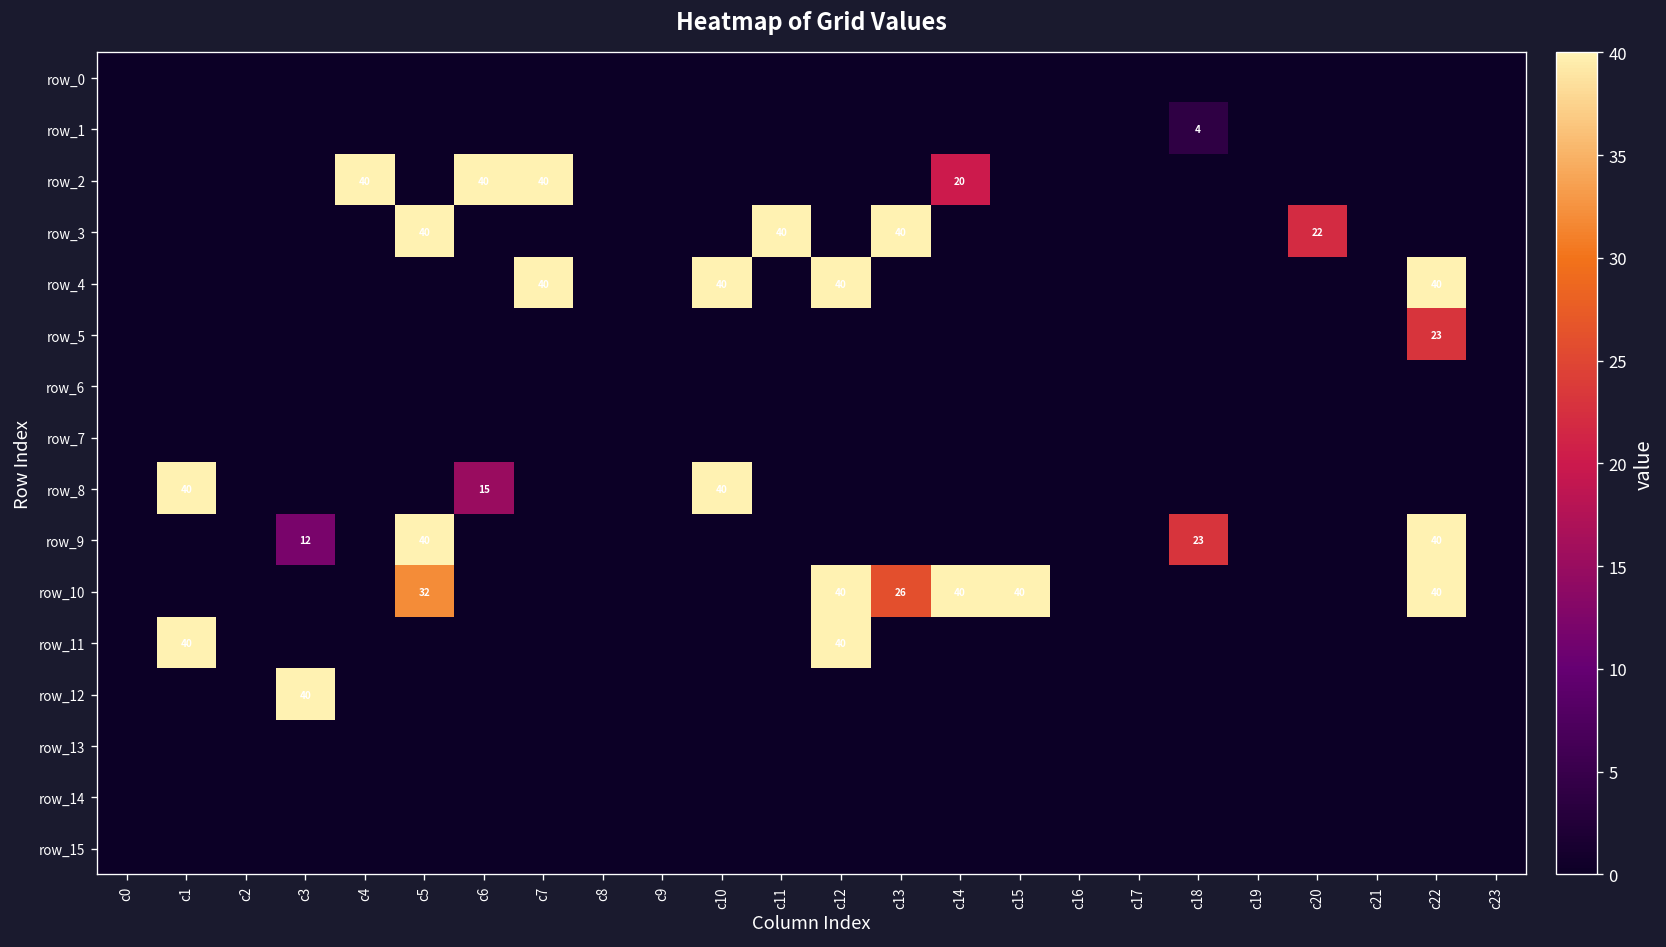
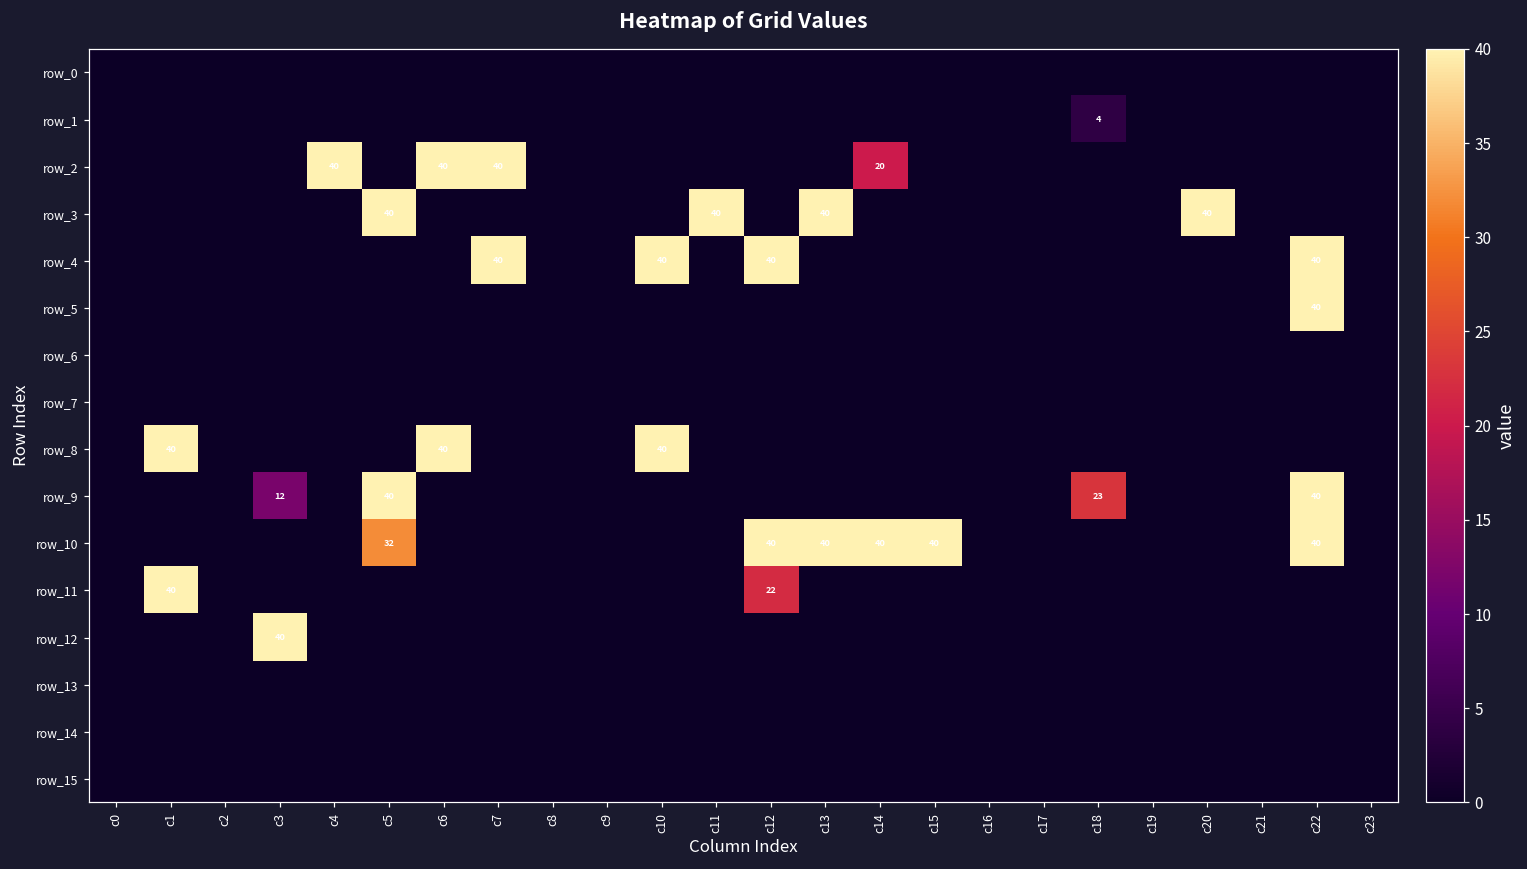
  {
    "row_1": {
      "c18": 4
    },
    "row_2": {
      "c4": 40,
      "c6": 40,
      "c7": 40,
      "c14": 20
    },
    "row_3": {
      "c5": 40,
      "c11": 40,
      "c13": 40,
-     "c20": 22
+     "c20": 40
    },
    "row_4": {
      "c7": 40,
      "c10": 40,
      "c12": 40,
      "c22": 40
    },
    "row_5": {
-     "c22": 23
+     "c22": 40
    },
    "row_8": {
      "c1": 40,
-     "c6": 15,
+     "c6": 40,
      "c10": 40
    },
    "row_9": {
      "c3": 12,
      "c5": 40,
      "c18": 23,
      "c22": 40
    },
    "row_10": {
      "c5": 32,
      "c12": 40,
-     "c13": 26,
+     "c13": 40,
      "c14": 40,
      "c15": 40,
      "c22": 40
    },
    "row_11": {
      "c1": 40,
-     "c12": 40
+     "c12": 22
    },
    "row_12": {
      "c3": 40
    }
  }
